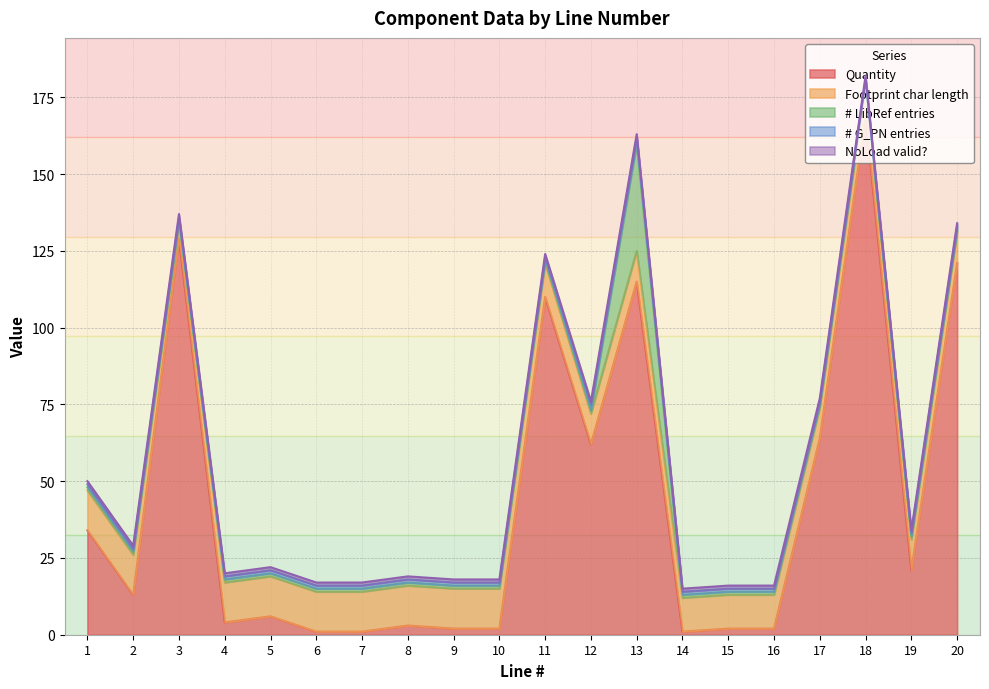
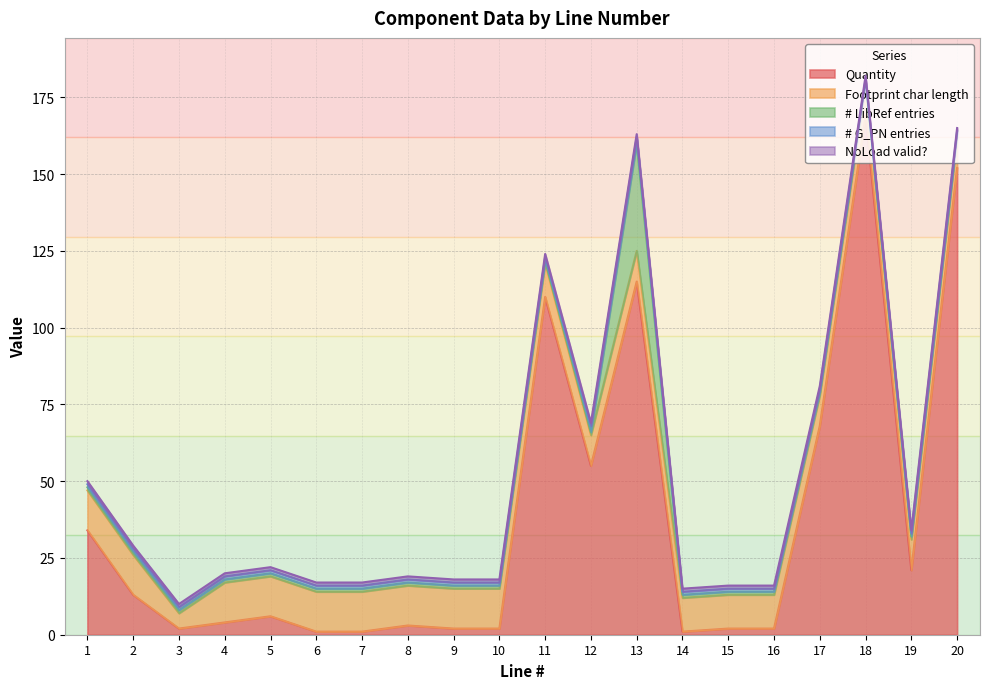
  {
    "Quantity": {
      "1": 34,
      "2": 13,
-     "3": 129,
+     "3": 2,
      "4": 4,
      "5": 6,
      "6": 1,
      "7": 1,
      "8": 3,
      "9": 2,
      "10": 2,
      "11": 110,
-     "12": 62,
+     "12": 55,
      "13": 115,
      "14": 1,
      "15": 2,
      "16": 2,
-     "17": 64,
+     "17": 68,
      "19": 21,
-     "20": 121
+     "20": 152
    },
    "Footprint char length": {
      "1": 13,
      "2": 13,
      "3": 5,
      "4": 13,
      "5": 13,
      "6": 13,
      "7": 13,
      "8": 13,
      "9": 13,
      "10": 13,
      "11": 11,
      "12": 10,
      "13": 10,
      "14": 11,
      "15": 11,
      "16": 11,
      "17": 10,
      "19": 10
    },
    "# LibRef entries": {
      "1": 1,
      "2": 1,
      "3": 1,
      "4": 1,
      "5": 1,
      "6": 1,
      "7": 1,
      "8": 1,
      "9": 1,
      "10": 1,
      "11": 1,
      "12": 1,
      "13": 35,
      "14": 1,
      "15": 1,
      "16": 1,
      "17": 1,
      "19": 1
    }
  }
